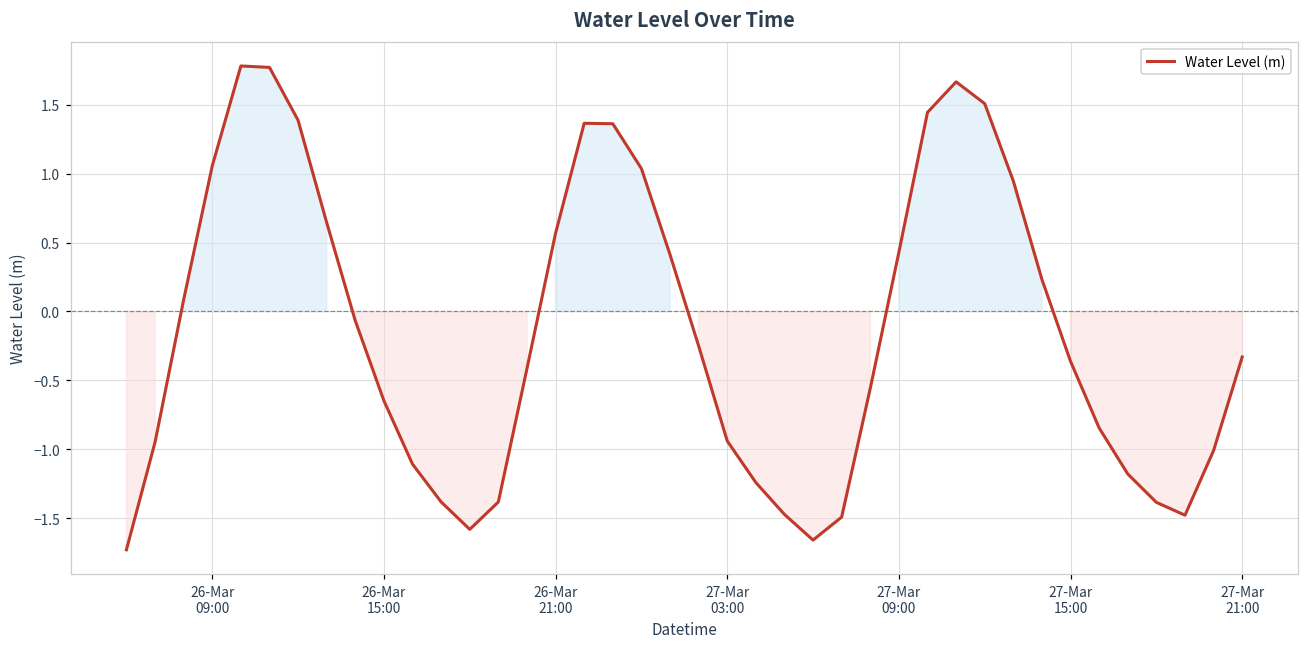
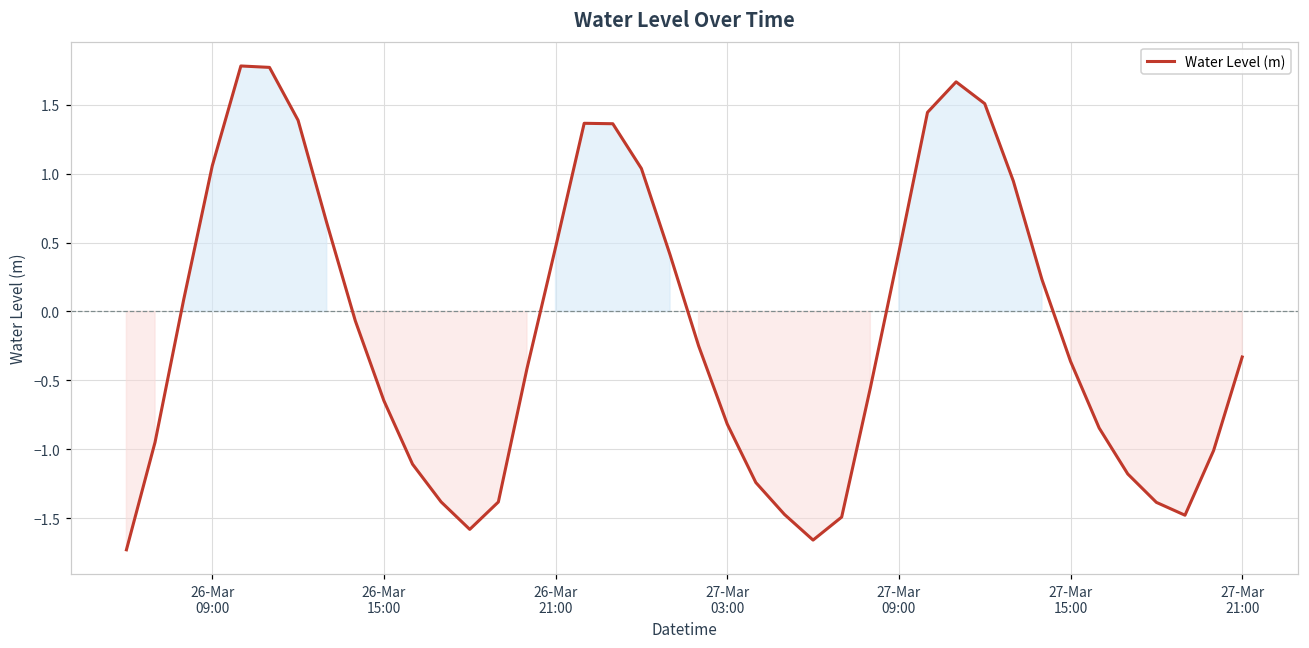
  {
    "26-Mar 09:00": 1.06,
    "26-Mar 15:00": -0.65,
-   "26-Mar 21:00": 0.57,
-   "27-Mar 03:00": -0.94,
+   "26-Mar 21:00": 0.47,
+   "27-Mar 03:00": -0.82,
    "27-Mar 09:00": 0.43,
    "27-Mar 15:00": -0.36,
    "27-Mar 21:00": -0.33
  }
